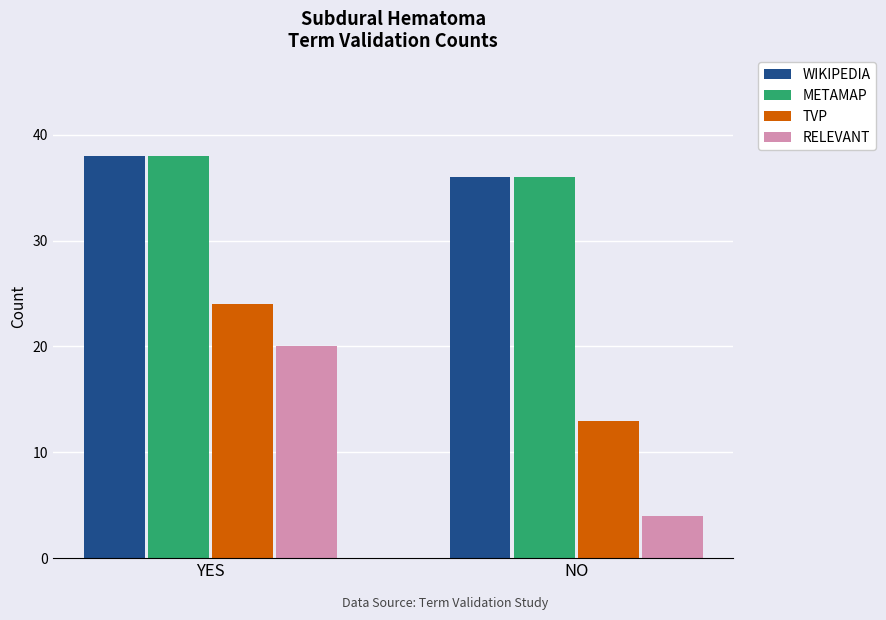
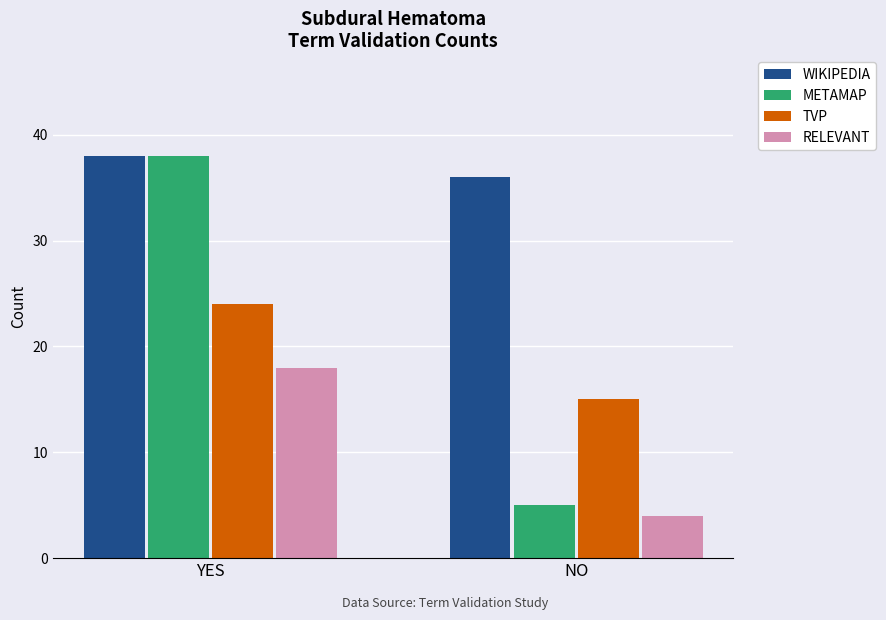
  {
    "WIKIPEDIA": {
      "YES": 38,
      "NO": 36
    },
    "METAMAP": {
      "YES": 38,
-     "NO": 36
+     "NO": 5
    },
    "TVP": {
      "YES": 24,
-     "NO": 13
+     "NO": 15
    },
    "RELEVANT": {
-     "YES": 20,
+     "YES": 18,
      "NO": 4
    }
  }
